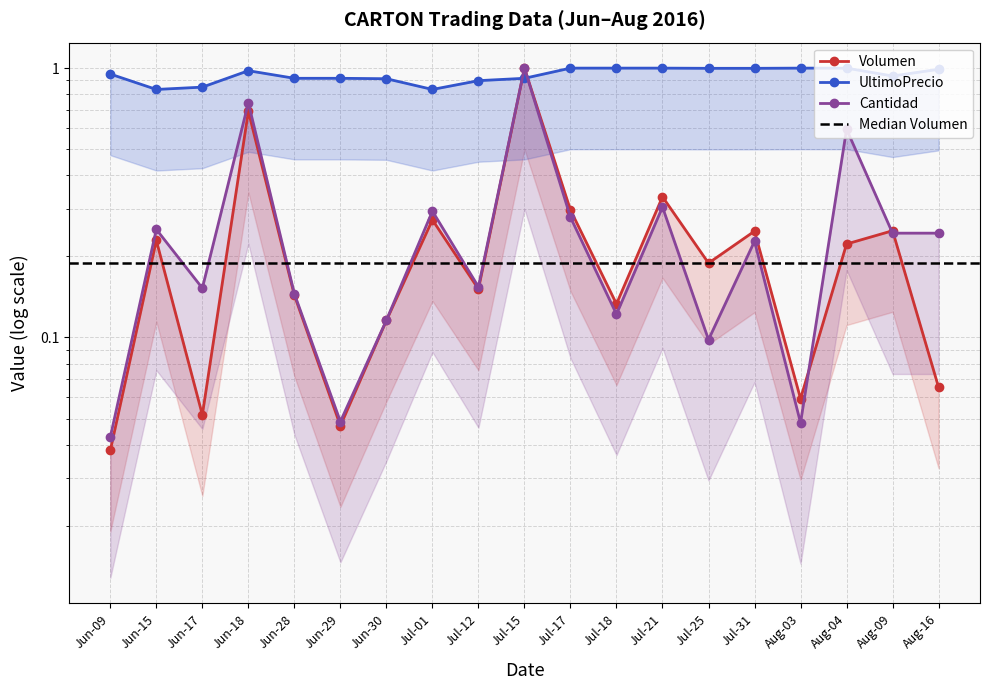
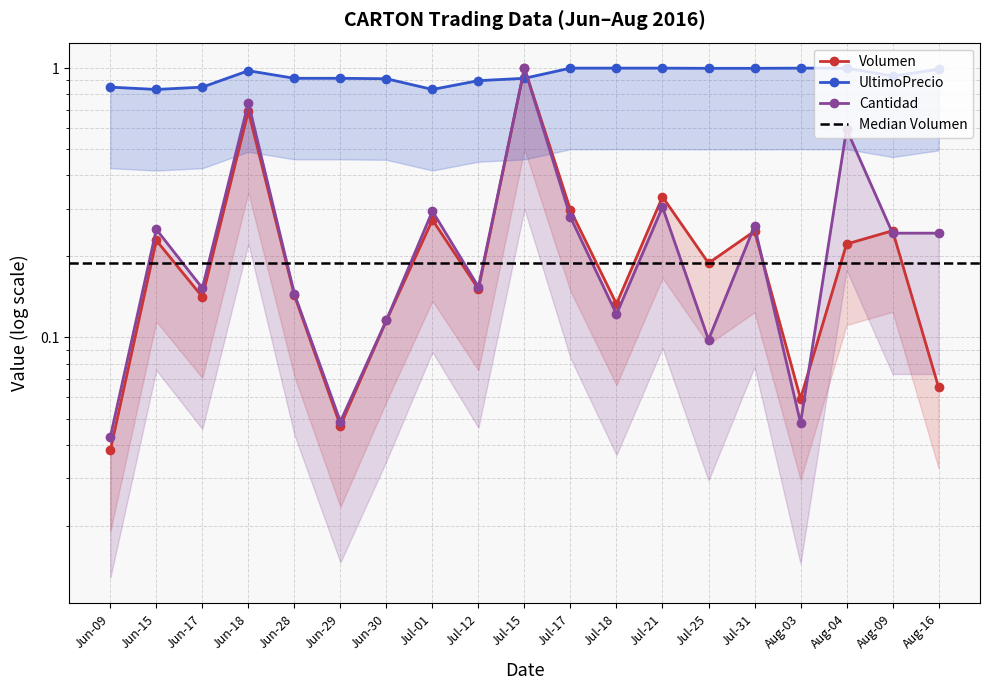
  {
    "Volumen": {
      "Jun-09": 0.038,
      "Jun-15": 0.23,
-     "Jun-17": 0.052,
+     "Jun-17": 0.14,
      "Jun-18": 0.69,
      "Jun-29": 0.047,
      "Jul-01": 0.27,
      "Jul-17": 0.30,
      "Jul-18": 0.13,
      "Jul-21": 0.33,
      "Jul-25": 0.19,
      "Jul-31": 0.25,
      "Aug-03": 0.059,
      "Aug-04": 0.22,
      "Aug-16": 0.065
    },
    "UltimoPrecio": {
-     "Jun-09": 0.95,
+     "Jun-09": 0.85,
      "Jun-15": 0.83,
      "Jun-17": 0.85,
      "Jun-18": 0.98,
      "Jun-28": 0.92,
      "Jun-29": 0.92,
      "Jun-30": 0.91,
      "Jul-01": 0.83,
      "Jul-12": 0.90,
      "Jul-15": 0.92,
      "Jul-17": 1.00,
      "Jul-18": 1.00,
      "Jul-21": 1.00,
      "Jul-25": 1.00,
      "Jul-31": 1.00,
      "Aug-03": 1.00
    },
    "Cantidad": {
      "Jun-09": 0.043,
      "Jun-15": 0.25,
      "Jun-17": 0.15,
      "Jun-18": 0.74,
      "Jun-29": 0.049,
      "Jul-01": 0.29,
      "Jul-17": 0.28,
      "Jul-18": 0.12,
      "Jul-21": 0.30,
      "Jul-25": 0.10,
-     "Jul-31": 0.23,
+     "Jul-31": 0.26,
      "Aug-03": 0.048,
      "Aug-16": 0.24
    }
  }
